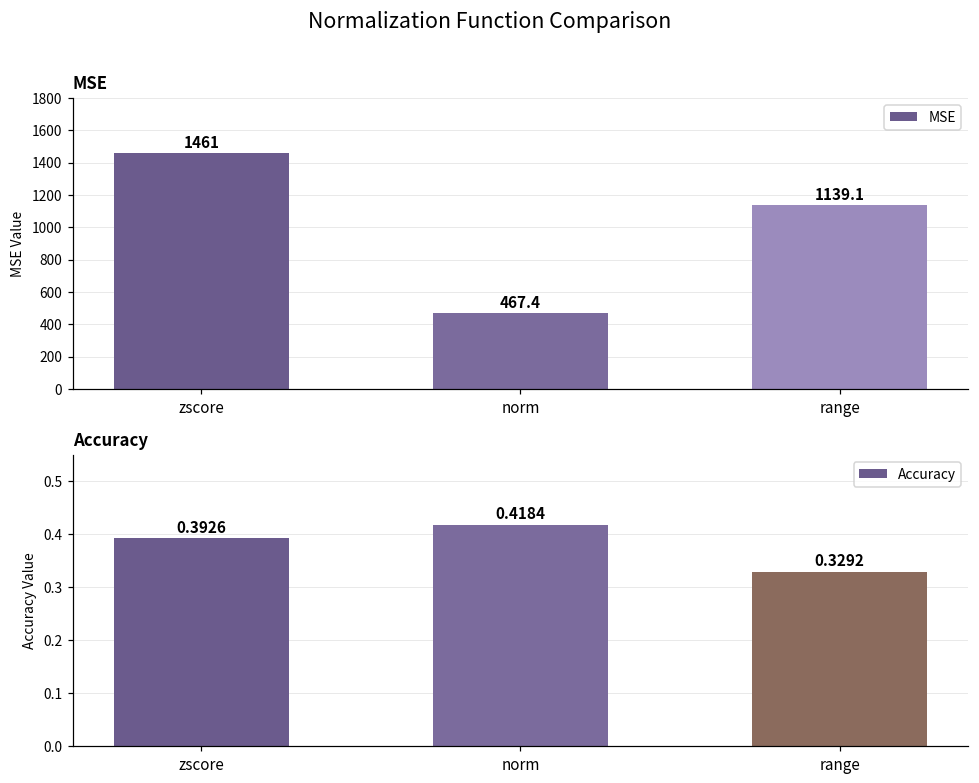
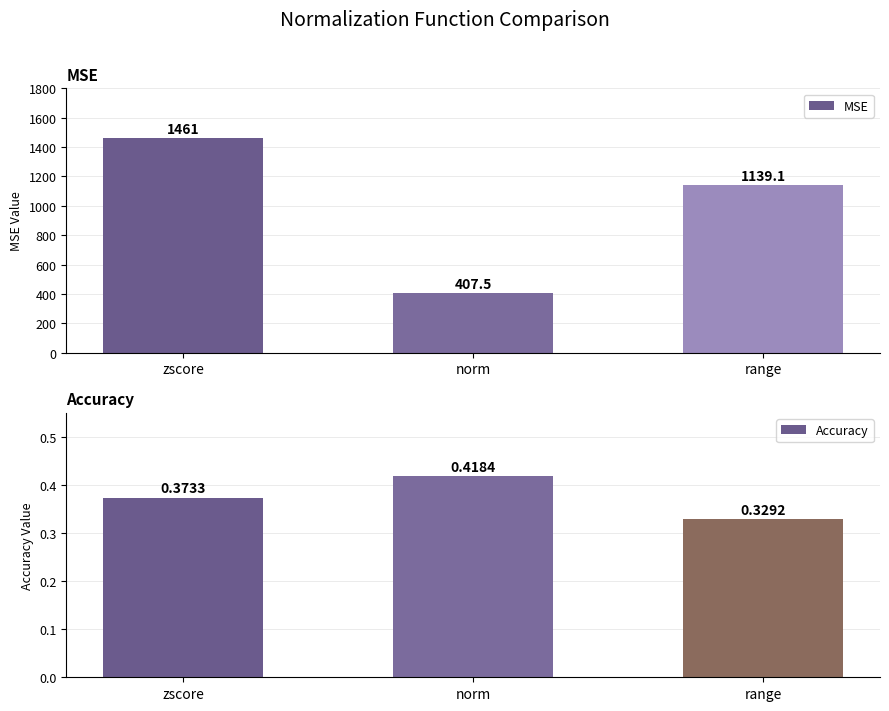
  {
    "MSE": {
      "zscore": 1461,
-     "norm": 467.4,
+     "norm": 407.5,
      "range": 1139.1
    },
    "Accuracy": {
-     "zscore": 0.3926,
+     "zscore": 0.3733,
      "norm": 0.4184,
      "range": 0.3292
    }
  }
